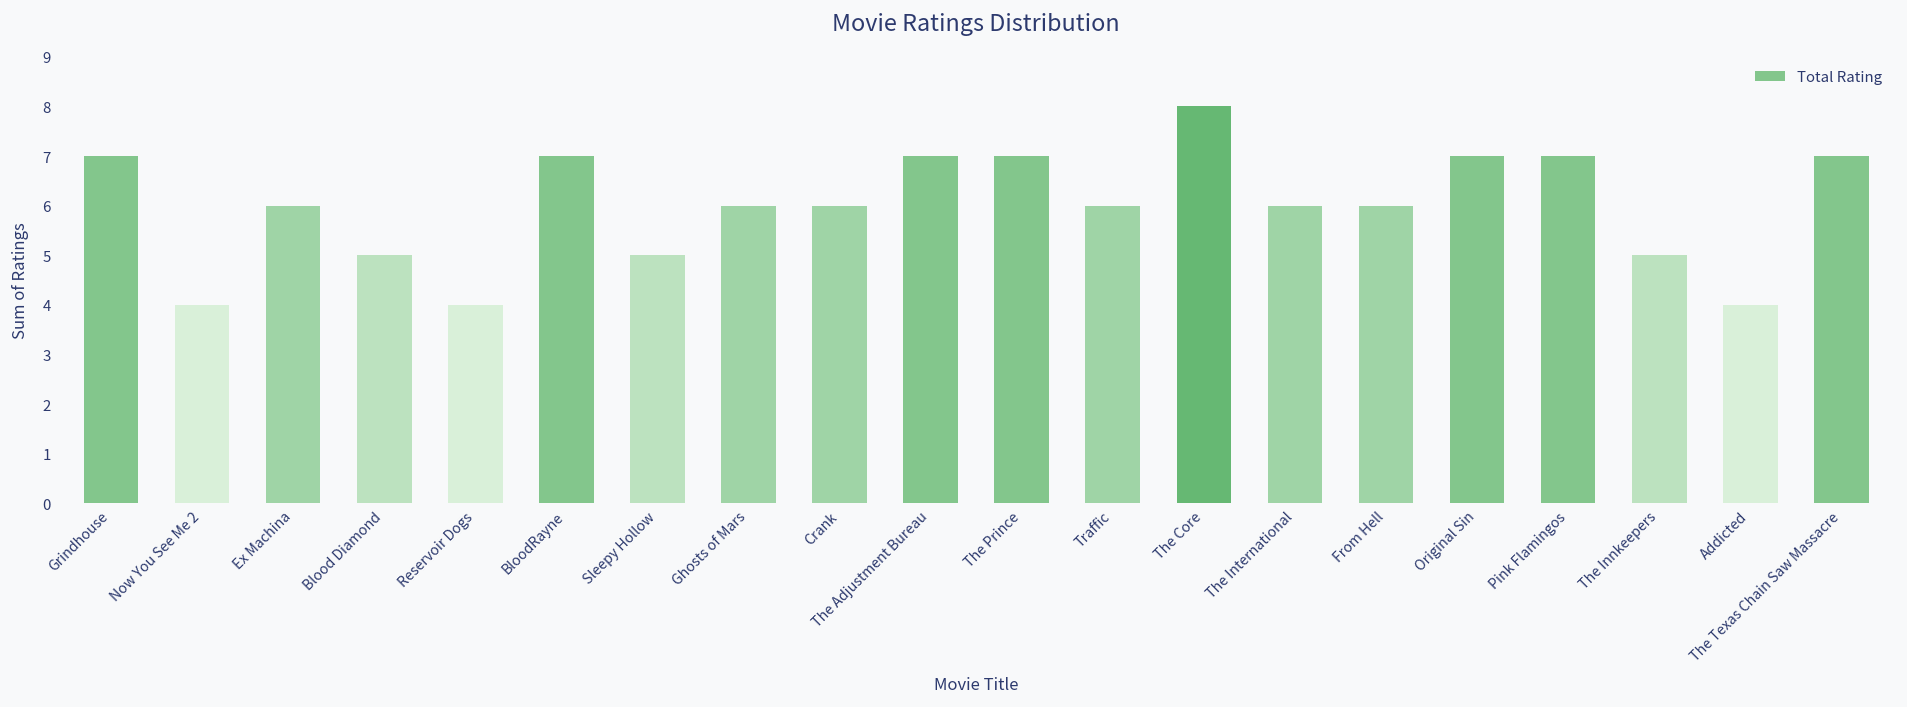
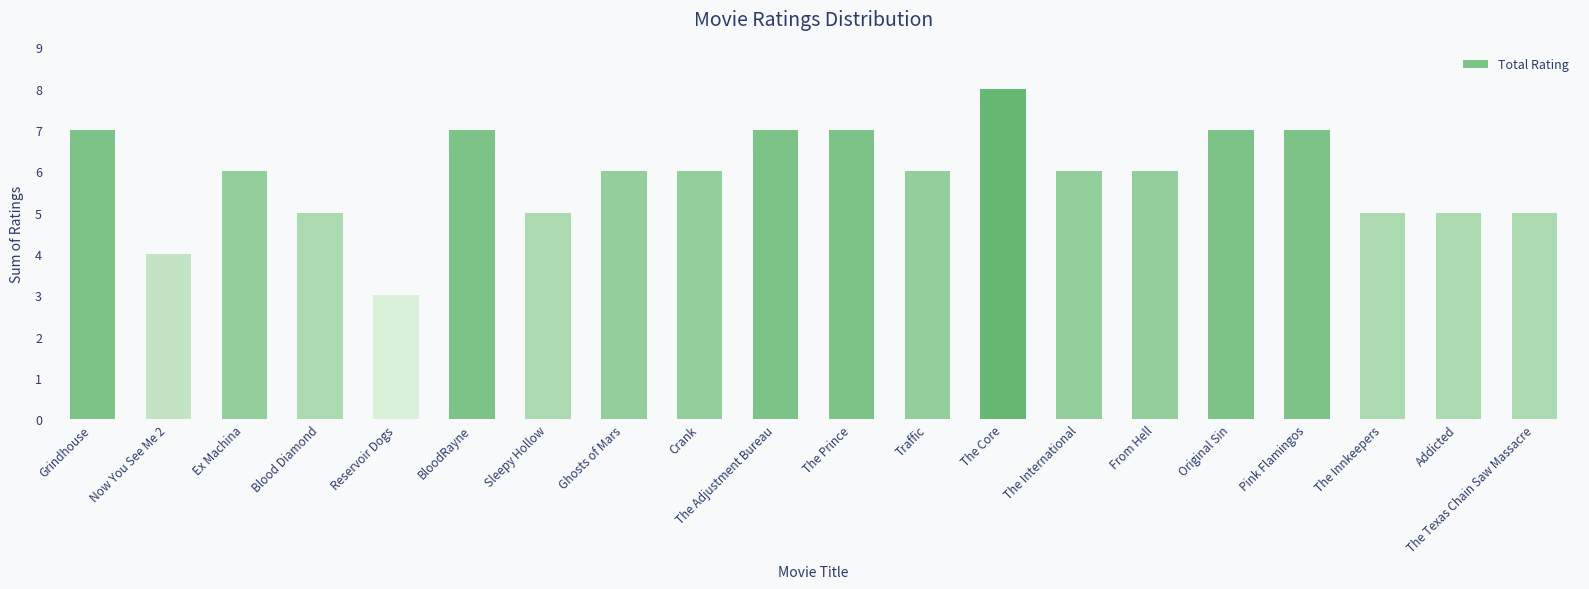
  {
    "Grindhouse": 7,
    "Now You See Me 2": 4,
    "Ex Machina": 6,
    "Blood Diamond": 5,
-   "Reservoir Dogs": 4,
+   "Reservoir Dogs": 3,
    "BloodRayne": 7,
    "Sleepy Hollow": 5,
    "Ghosts of Mars": 6,
    "Crank": 6,
    "The Adjustment Bureau": 7,
    "The Prince": 7,
    "Traffic": 6,
    "The Core": 8,
    "The International": 6,
    "From Hell": 6,
    "Original Sin": 7,
    "Pink Flamingos": 7,
    "The Innkeepers": 5,
-   "Addicted": 4,
-   "The Texas Chain Saw Massacre": 7
+   "Addicted": 5,
+   "The Texas Chain Saw Massacre": 5
  }
